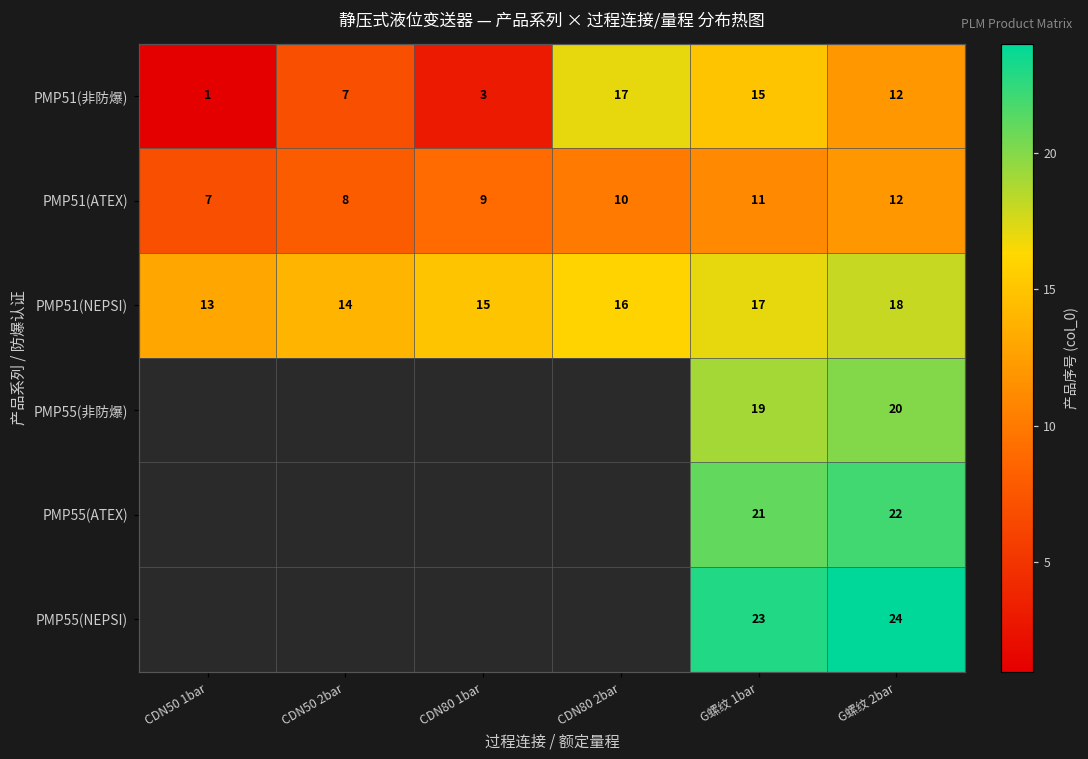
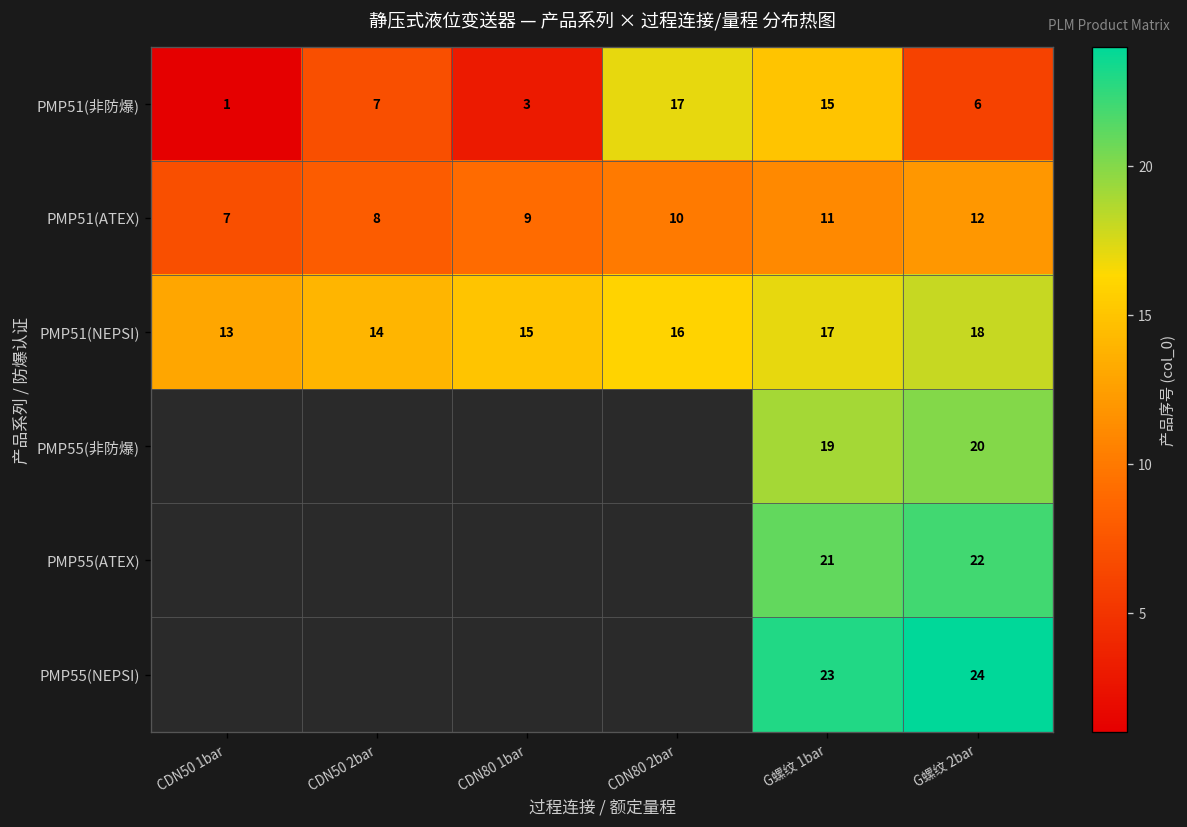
  {
    "PMP51(非防爆)": {
      "CDN50 1bar": 1,
      "CDN50 2bar": 7,
      "CDN80 1bar": 3,
      "CDN80 2bar": 17,
      "G螺纹 1bar": 15,
-     "G螺纹 2bar": 12
+     "G螺纹 2bar": 6
    },
    "PMP51(ATEX)": {
      "CDN50 1bar": 7,
      "CDN50 2bar": 8,
      "CDN80 1bar": 9,
      "CDN80 2bar": 10,
      "G螺纹 1bar": 11,
      "G螺纹 2bar": 12
    },
    "PMP51(NEPSI)": {
      "CDN50 1bar": 13,
      "CDN50 2bar": 14,
      "CDN80 1bar": 15,
      "CDN80 2bar": 16,
      "G螺纹 1bar": 17,
      "G螺纹 2bar": 18
    },
    "PMP55(非防爆)": {
      "G螺纹 1bar": 19,
      "G螺纹 2bar": 20
    },
    "PMP55(ATEX)": {
      "G螺纹 1bar": 21,
      "G螺纹 2bar": 22
    },
    "PMP55(NEPSI)": {
      "G螺纹 1bar": 23,
      "G螺纹 2bar": 24
    }
  }
